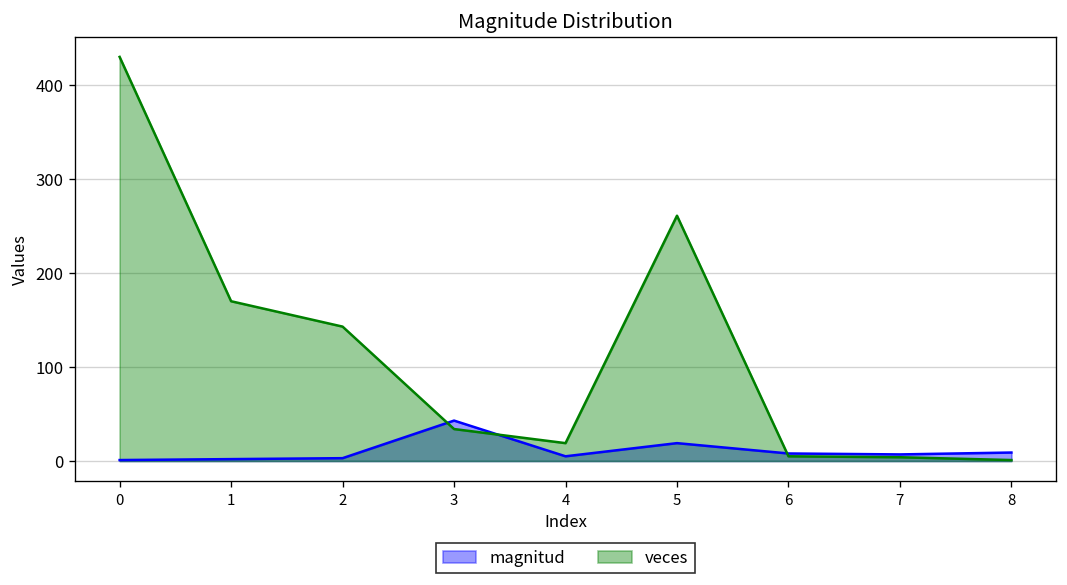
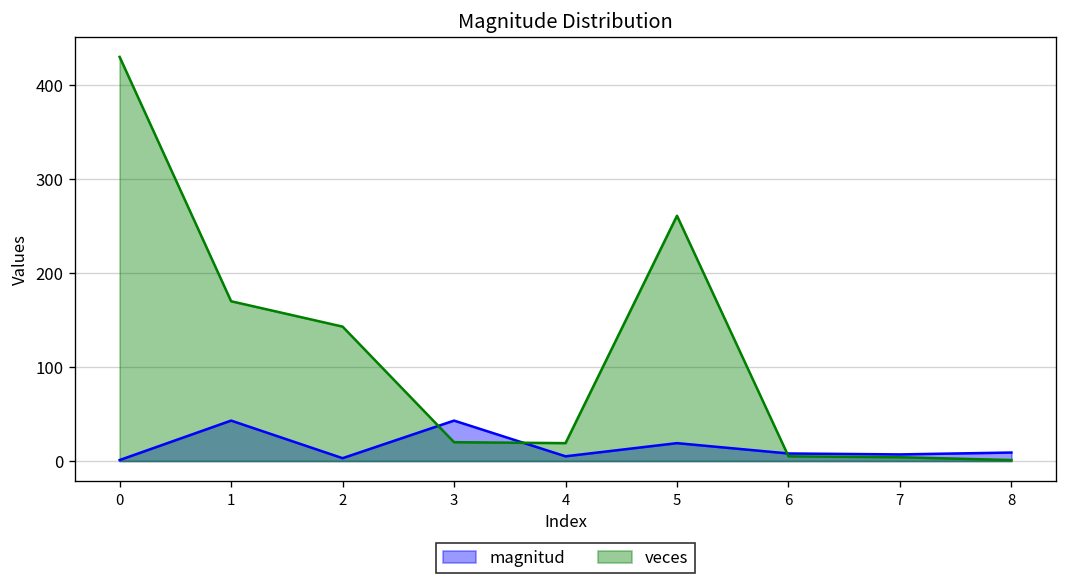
  {
    "magnitud": {
      "0": 0,
-     "1": 0,
+     "1": 40,
      "2": 0,
      "3": 40,
      "4": 10,
      "5": 20,
      "8": 10
    },
    "veces": {
      "0": 430,
      "1": 170,
      "2": 140,
-     "3": 30,
+     "3": 20,
      "4": 20,
      "5": 260,
      "8": 0
    }
  }
